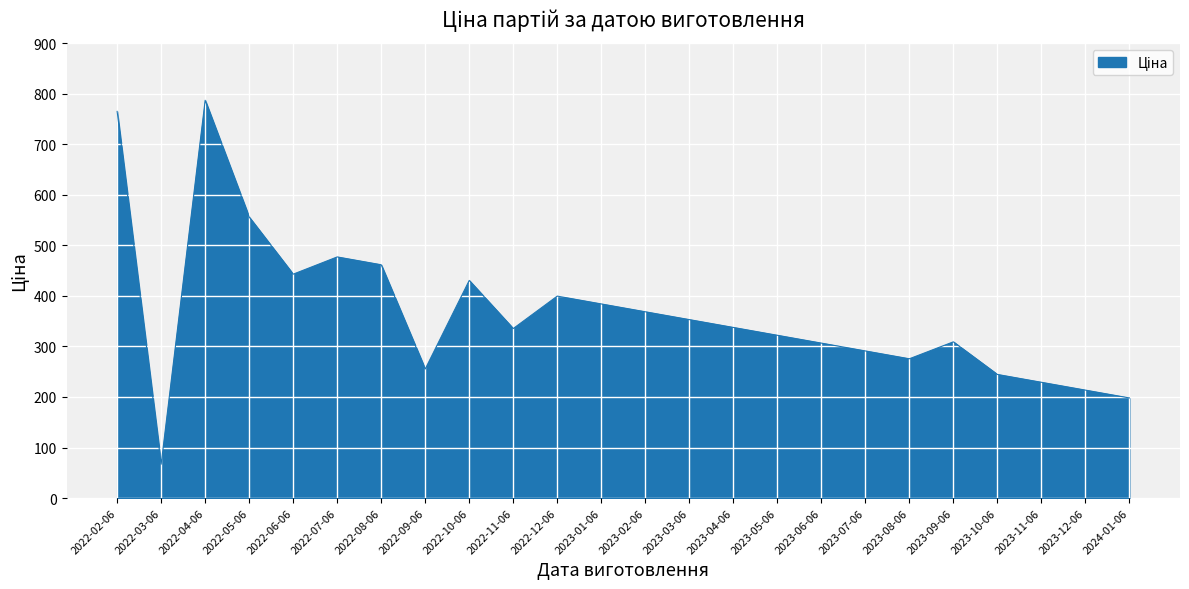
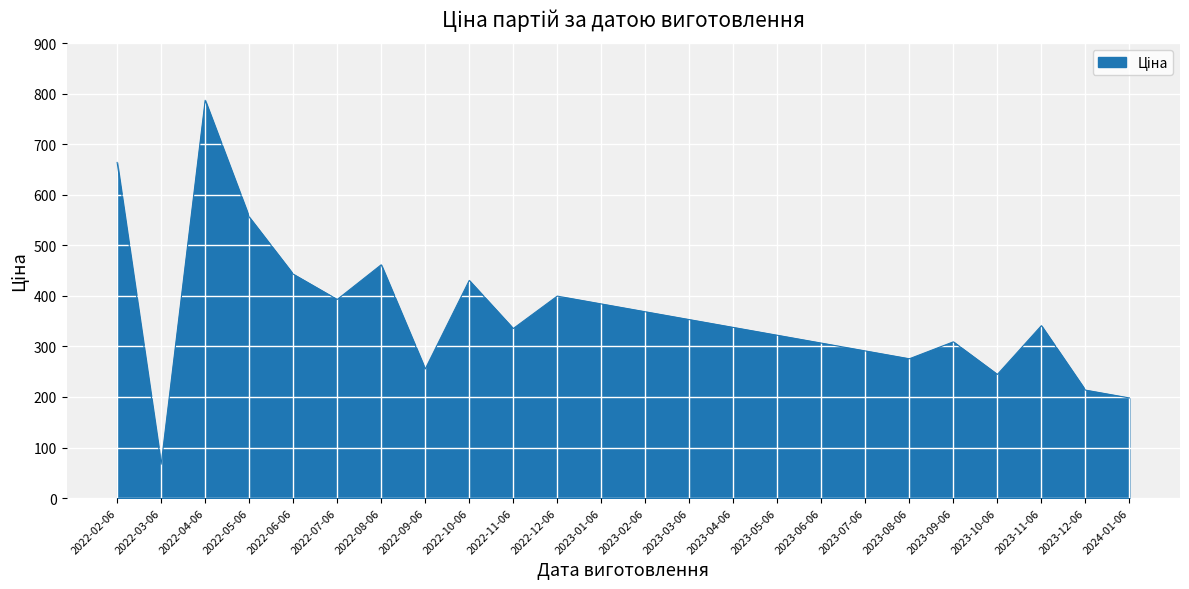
  {
-   "2022-02-06": 770,
+   "2022-02-06": 660,
    "2022-03-06": 70,
    "2022-04-06": 790,
    "2022-05-06": 560,
    "2022-06-06": 440,
-   "2022-07-06": 480,
+   "2022-07-06": 390,
    "2022-08-06": 460,
    "2022-09-06": 260,
    "2022-10-06": 430,
    "2022-11-06": 340,
    "2022-12-06": 400,
    "2023-01-06": 380,
    "2023-02-06": 370,
    "2023-03-06": 350,
    "2023-04-06": 340,
    "2023-05-06": 320,
    "2023-06-06": 310,
    "2023-07-06": 290,
    "2023-08-06": 280,
    "2023-09-06": 310,
    "2023-10-06": 240,
-   "2023-11-06": 230,
+   "2023-11-06": 340,
    "2023-12-06": 210,
    "2024-01-06": 200
  }
